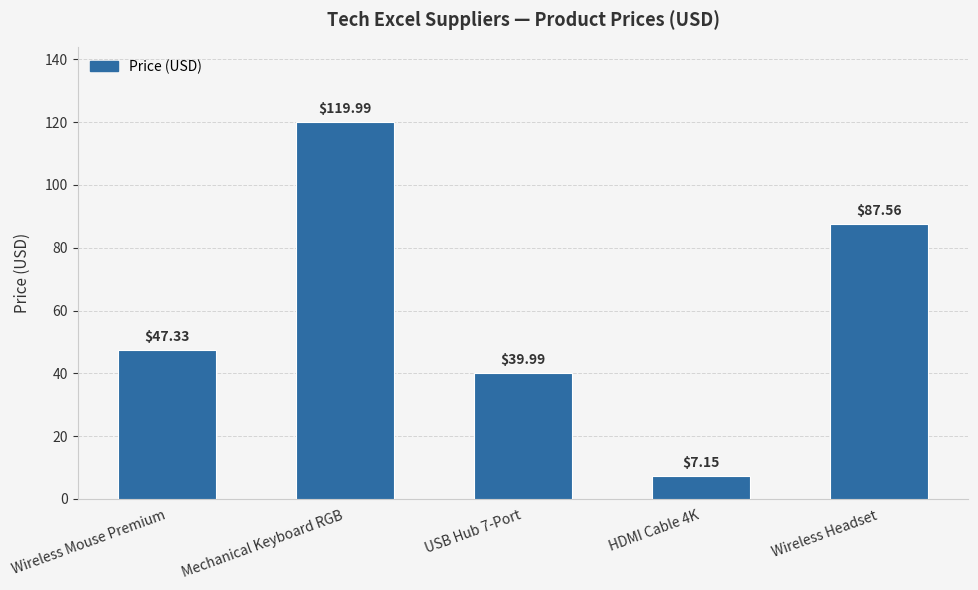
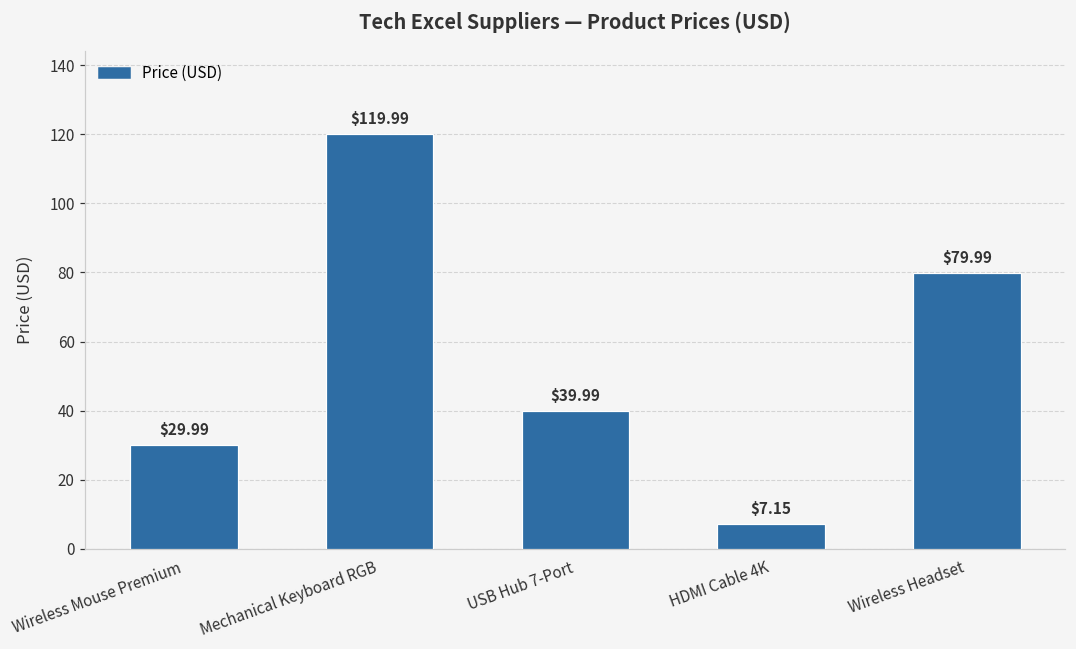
  {
-   "Wireless Mouse Premium": "$47.33",
+   "Wireless Mouse Premium": "$29.99",
    "Mechanical Keyboard RGB": "$119.99",
    "USB Hub 7-Port": "$39.99",
    "HDMI Cable 4K": "$7.15",
-   "Wireless Headset": "$87.56"
+   "Wireless Headset": "$79.99"
  }
